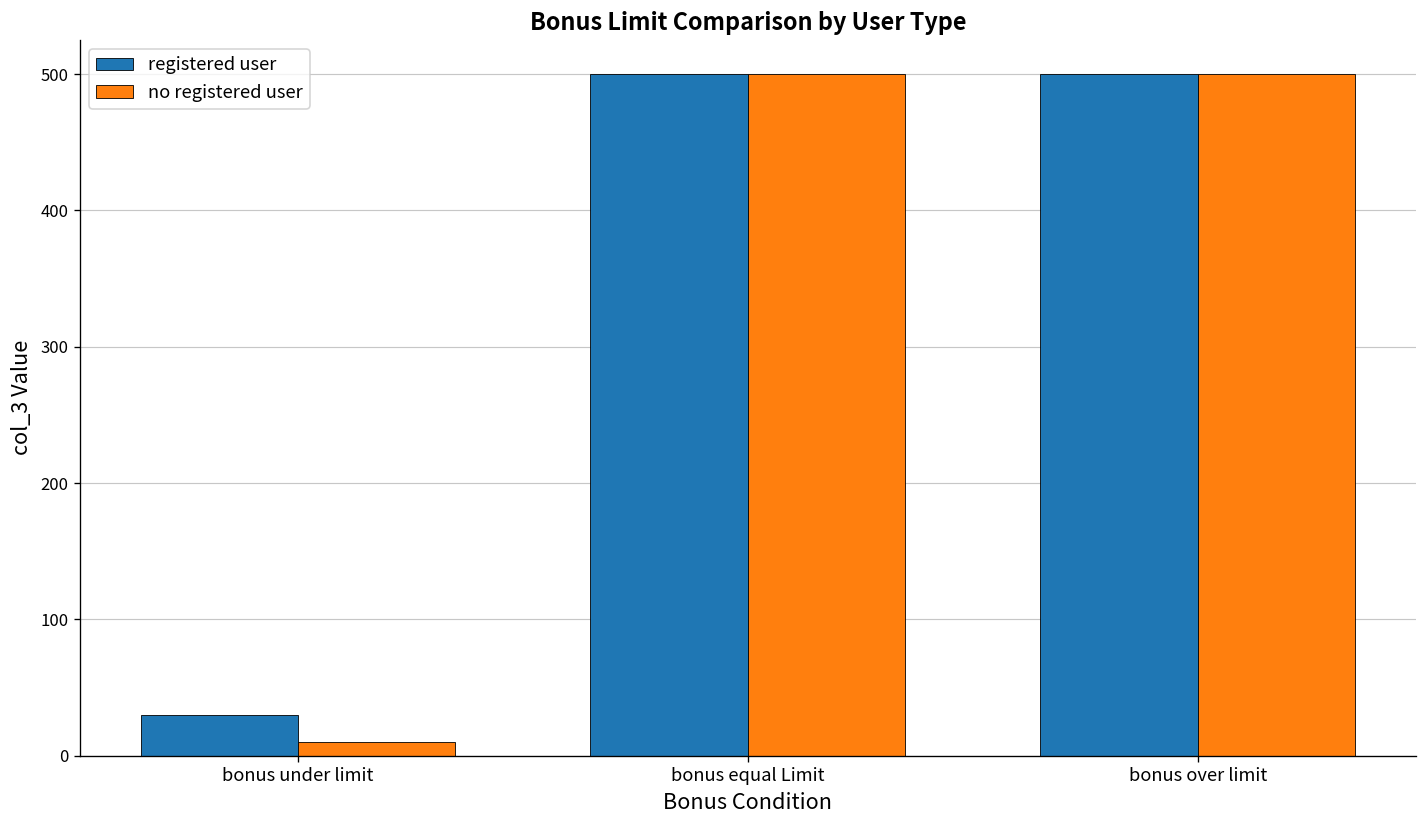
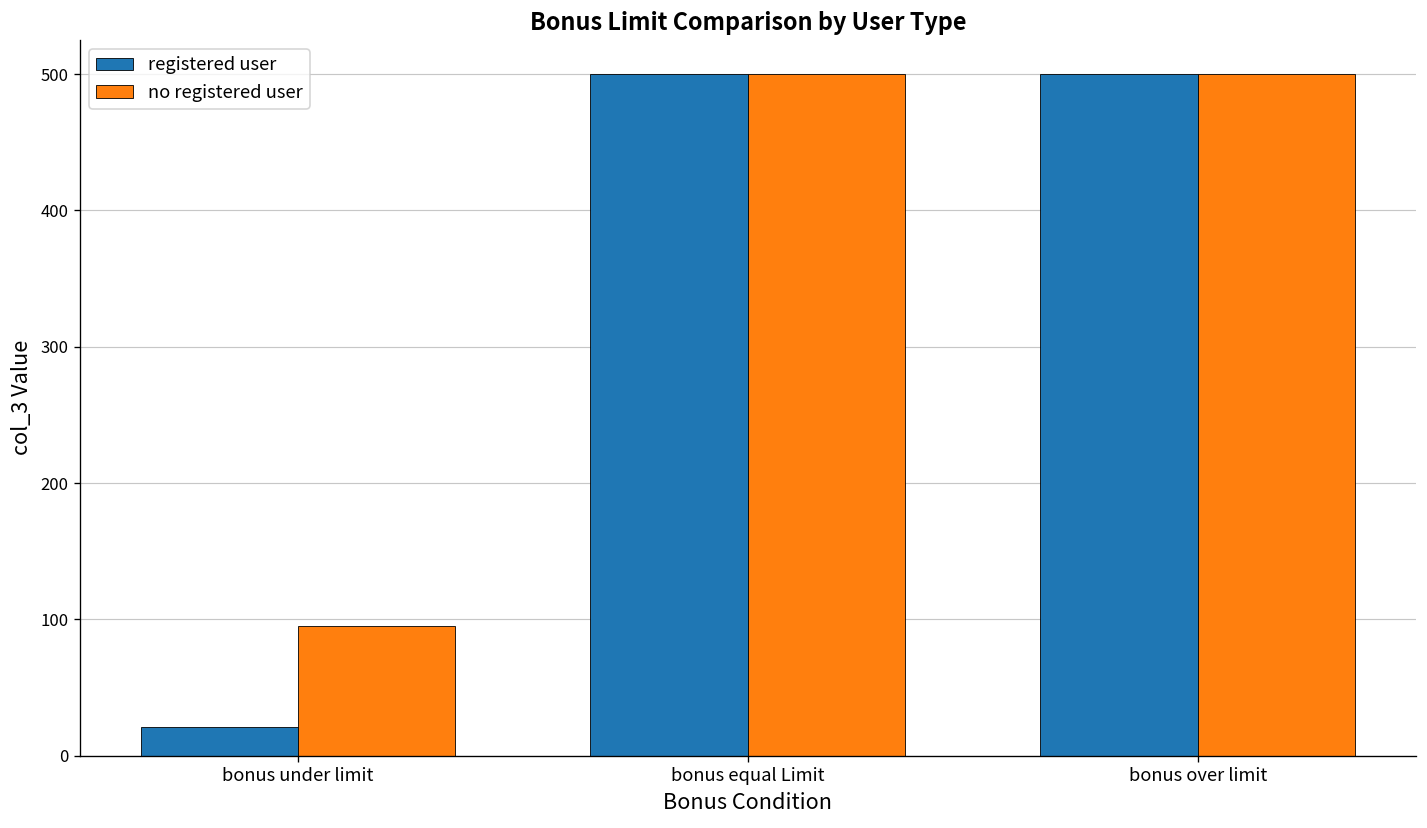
  {
    "registered user": {
-     "bonus under limit": 30,
+     "bonus under limit": 21,
      "bonus equal Limit": 500,
      "bonus over limit": 500
    },
    "no registered user": {
-     "bonus under limit": 10,
+     "bonus under limit": 95,
      "bonus equal Limit": 500,
      "bonus over limit": 500
    }
  }
